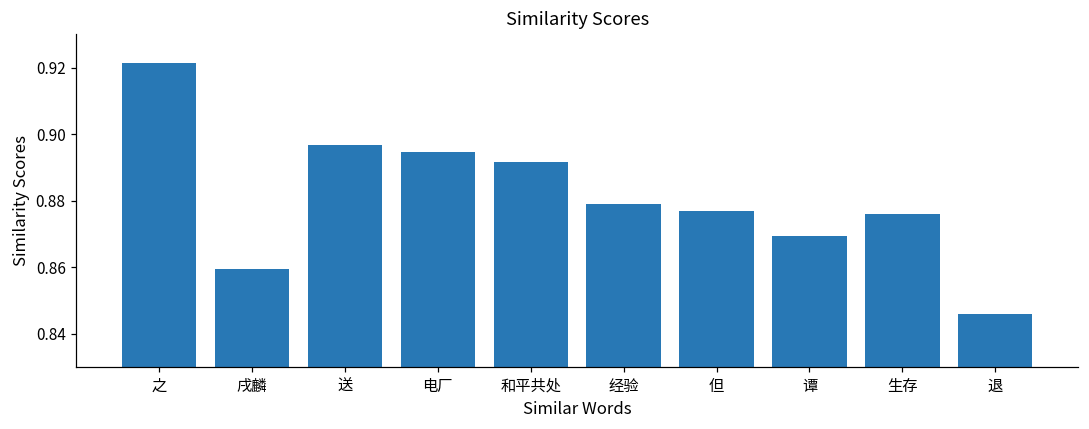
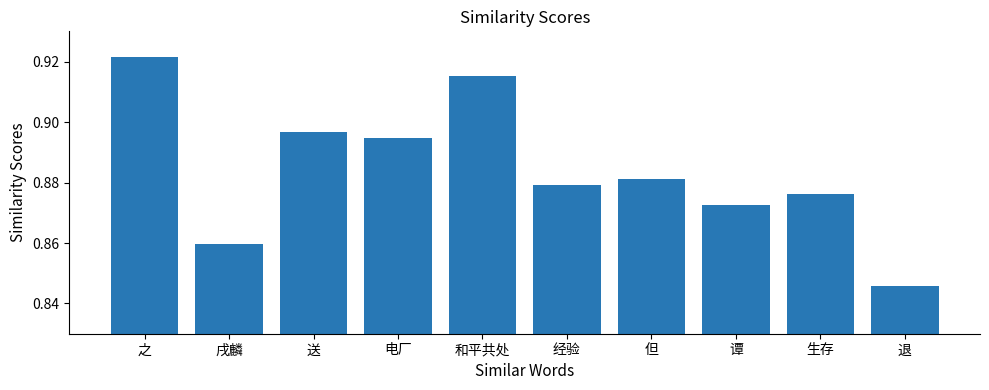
  {
    "之": 0.922,
    "戌麟": 0.860,
    "送": 0.897,
    "电厂": 0.895,
-   "和平共处": 0.892,
+   "和平共处": 0.915,
    "经验": 0.879,
-   "但": 0.877,
-   "谭": 0.870,
+   "但": 0.881,
+   "谭": 0.872,
    "生存": 0.876,
    "退": 0.846
  }
